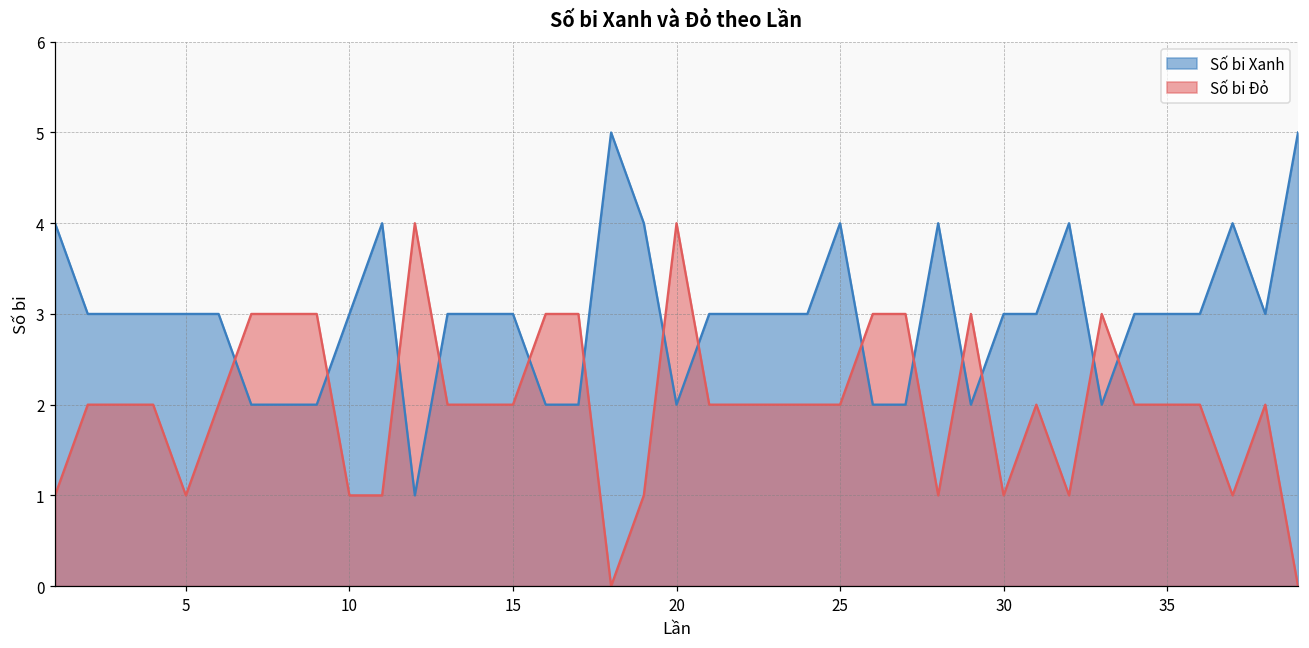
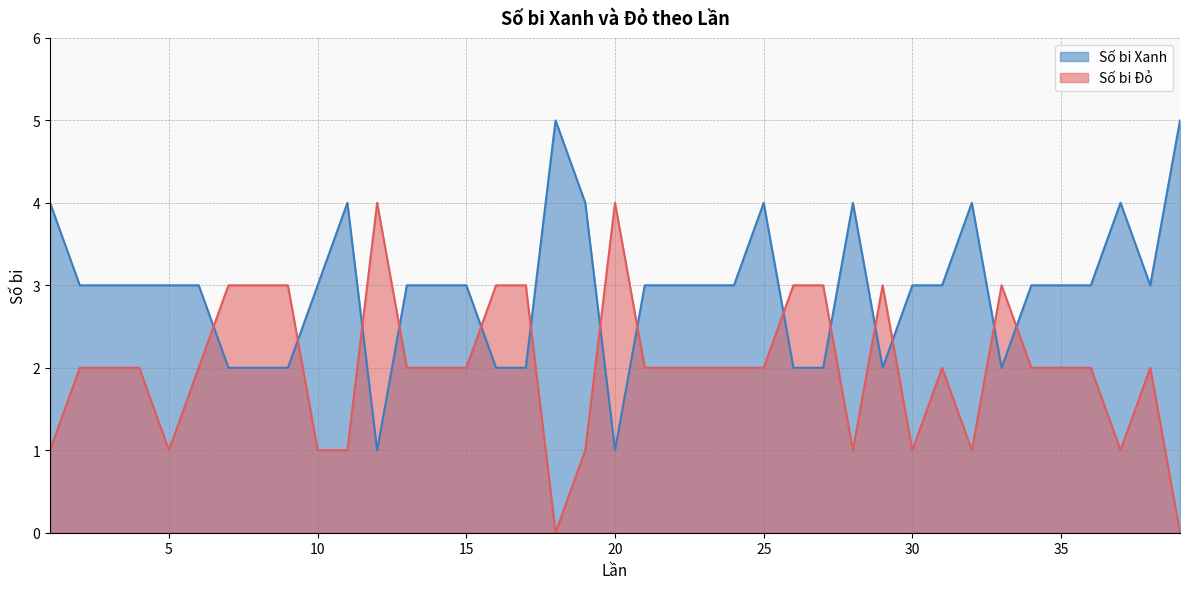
  {
    "Số bi Xanh": {
      "5": 3,
      "10": 3,
      "15": 3,
-     "20": 2,
+     "20": 1,
      "25": 4,
      "30": 3,
      "35": 3
    },
    "Số bi Đỏ": {
      "5": 1,
      "10": 1,
      "15": 2,
      "20": 4,
      "25": 2,
      "30": 1,
      "35": 2
    }
  }
